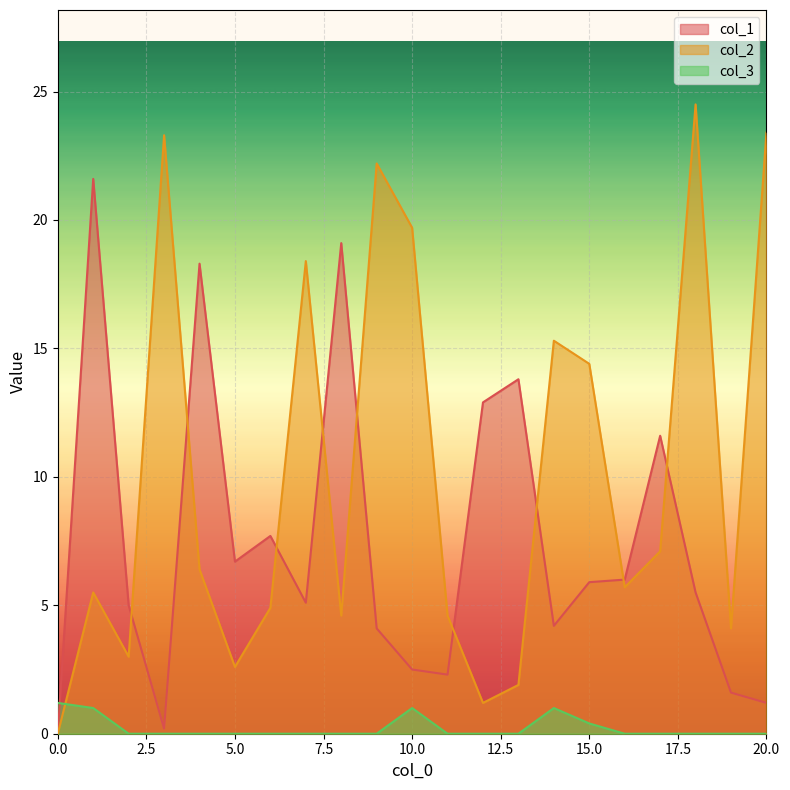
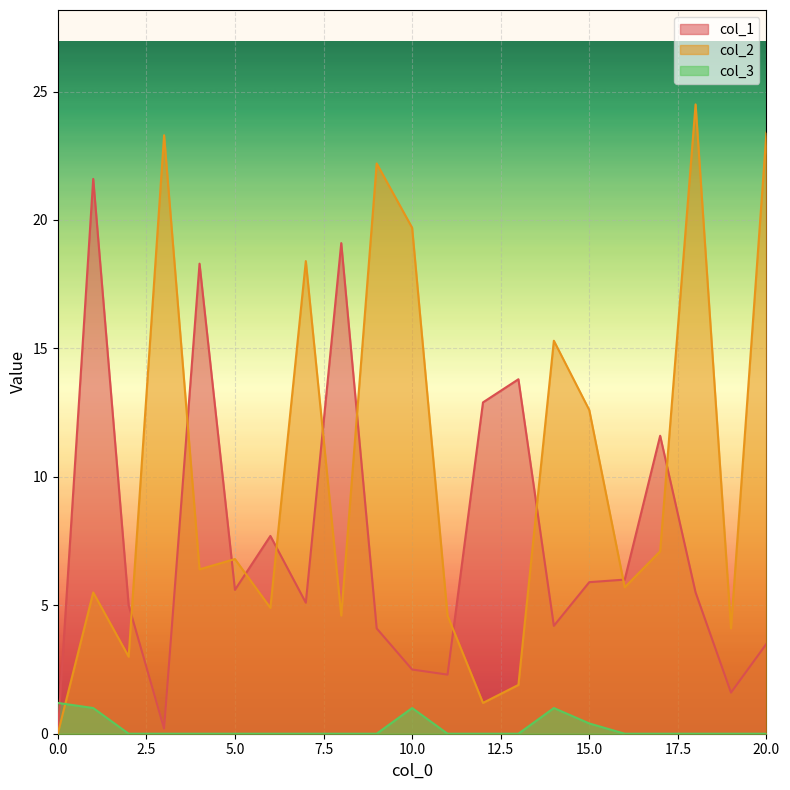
  {
    "col_1": {
-     "5.0": 6.7,
+     "5.0": 5.6,
      "10.0": 2.5,
      "15.0": 5.9,
-     "20.0": 1.2
+     "20.0": 3.5
    },
    "col_2": {
-     "5.0": 2.6,
+     "5.0": 6.8,
      "10.0": 19.7,
-     "15.0": 14.4,
+     "15.0": 12.6,
      "20.0": 23.4
    },
    "col_3": {
      "0.0": 1.2,
      "5.0": 0.0,
      "10.0": 1.0,
      "15.0": 0.4,
      "20.0": 0.0
    }
  }
